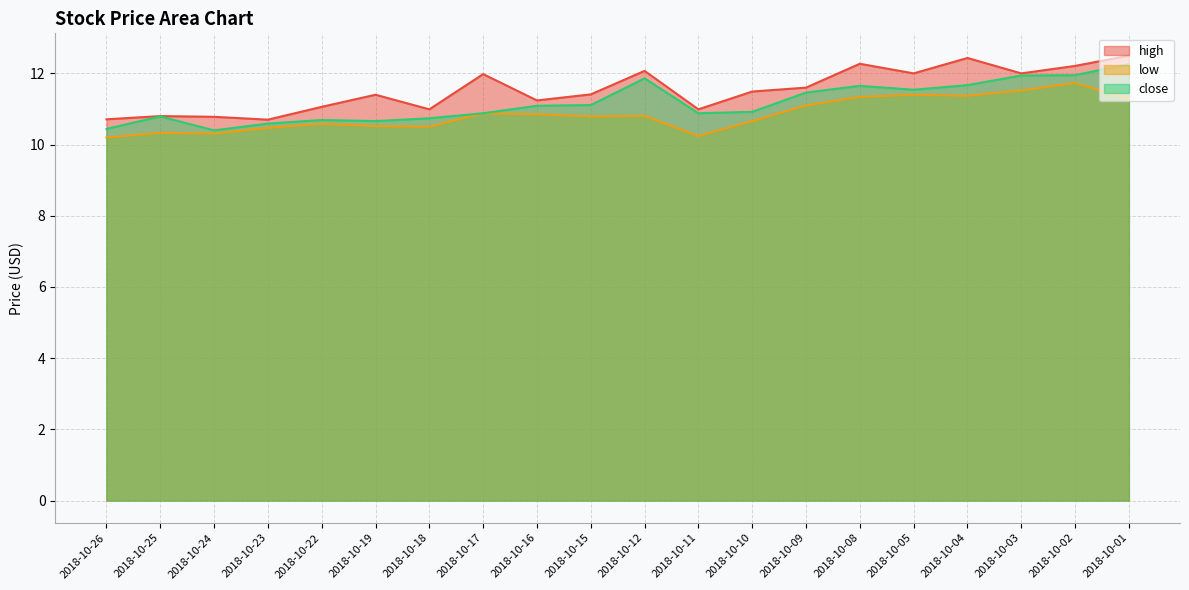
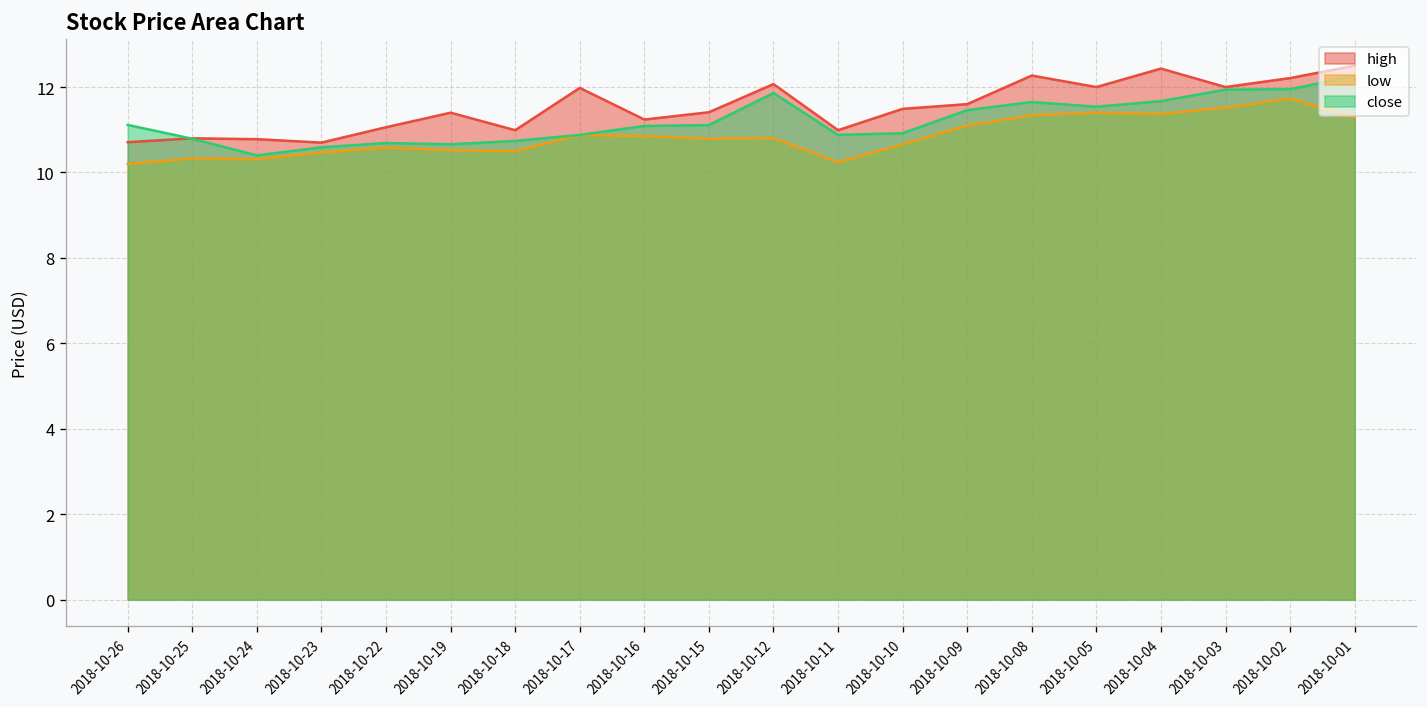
  {
    "high": {
      "2018-10-26": 10.7,
      "2018-10-24": 10.8,
      "2018-10-23": 10.7,
      "2018-10-22": 11.1,
      "2018-10-19": 11.4,
      "2018-10-18": 11.0,
      "2018-10-17": 12.0,
      "2018-10-16": 11.2,
      "2018-10-15": 11.4,
      "2018-10-12": 12.1,
      "2018-10-11": 11.0,
      "2018-10-10": 11.5,
      "2018-10-09": 11.6,
      "2018-10-08": 12.3,
      "2018-10-05": 12.0,
      "2018-10-04": 12.4,
      "2018-10-02": 12.2
    },
    "low": {
      "2018-10-26": 10.2,
      "2018-10-25": 10.3,
      "2018-10-24": 10.3,
      "2018-10-23": 10.5,
      "2018-10-22": 10.6,
      "2018-10-19": 10.5,
      "2018-10-18": 10.5,
      "2018-10-16": 10.9,
      "2018-10-15": 10.8,
      "2018-10-12": 10.8,
      "2018-10-11": 10.2,
      "2018-10-10": 10.7,
      "2018-10-09": 11.1,
      "2018-10-08": 11.3,
      "2018-10-05": 11.4,
      "2018-10-04": 11.4,
      "2018-10-03": 11.5,
      "2018-10-02": 11.7
    },
    "close": {
-     "2018-10-26": 10.4,
+     "2018-10-26": 11.1,
      "2018-10-24": 10.4,
      "2018-10-23": 10.6,
      "2018-10-22": 10.7,
      "2018-10-19": 10.7,
      "2018-10-18": 10.7,
      "2018-10-16": 11.1,
      "2018-10-15": 11.1,
      "2018-10-12": 11.9,
      "2018-10-11": 10.9,
      "2018-10-10": 10.9,
      "2018-10-09": 11.5,
      "2018-10-08": 11.6,
      "2018-10-05": 11.5,
      "2018-10-04": 11.7,
      "2018-10-02": 11.9
    }
  }
